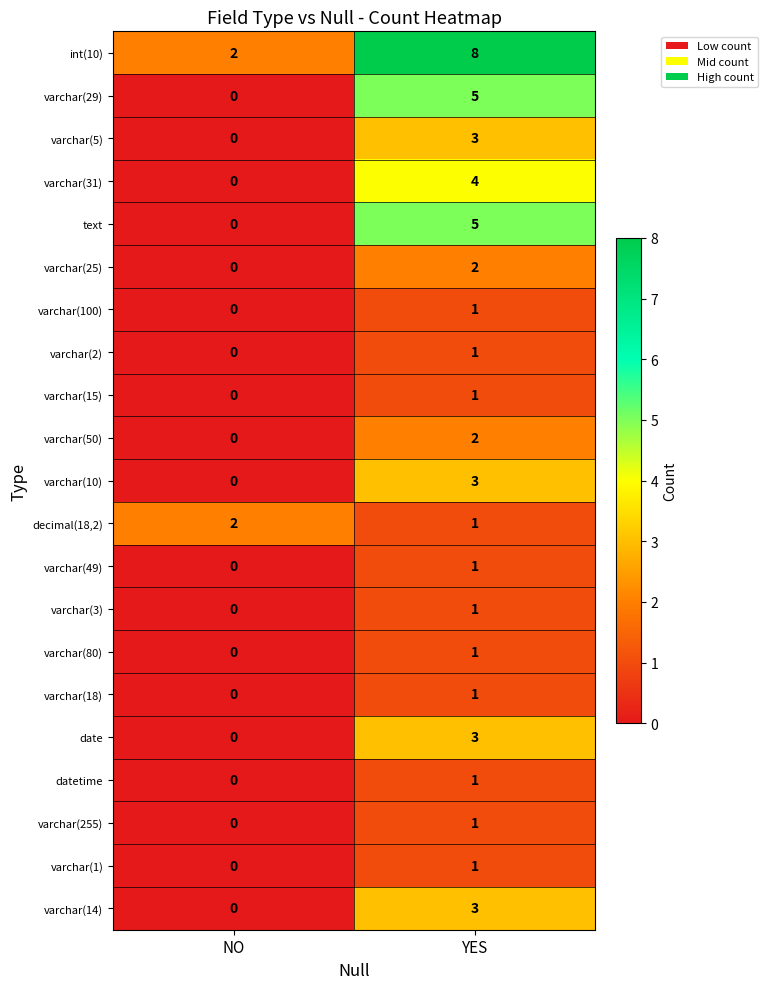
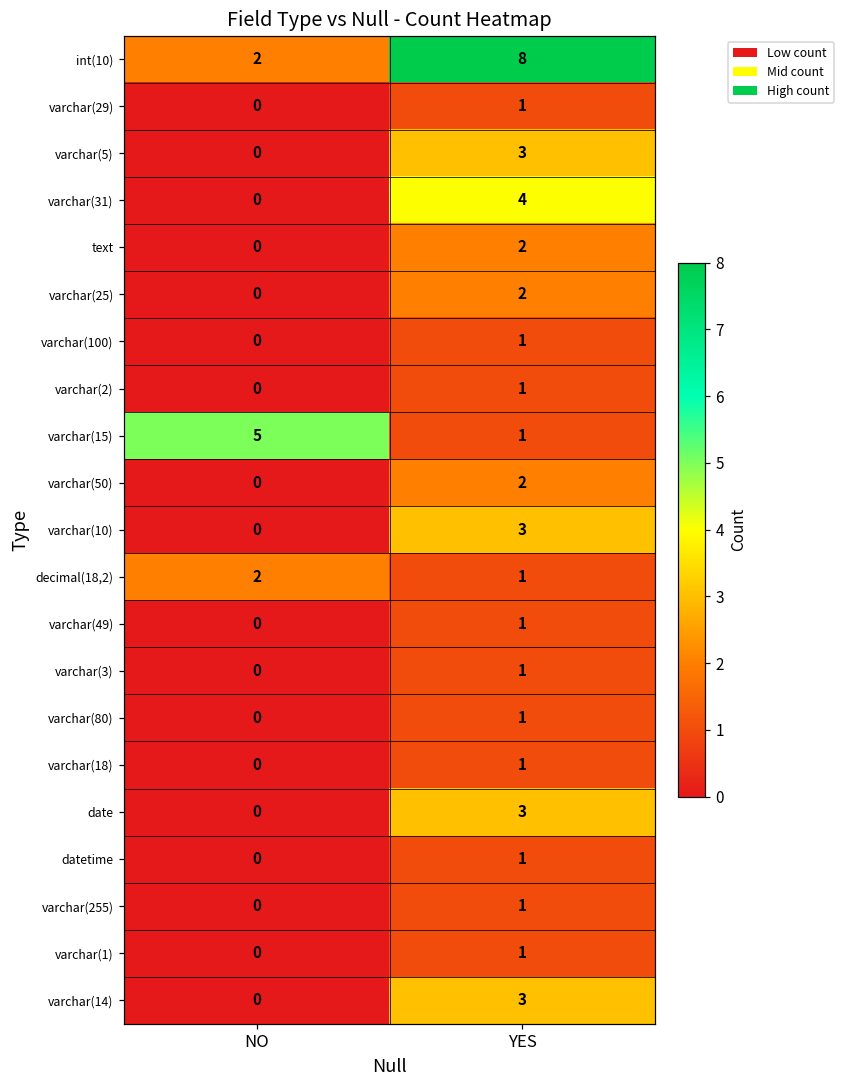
  {
    "int(10)": {
      "NO": 2,
      "YES": 8
    },
    "varchar(29)": {
      "NO": 0,
-     "YES": 5
+     "YES": 1
    },
    "varchar(5)": {
      "NO": 0,
      "YES": 3
    },
    "varchar(31)": {
      "NO": 0,
      "YES": 4
    },
    "text": {
      "NO": 0,
-     "YES": 5
+     "YES": 2
    },
    "varchar(25)": {
      "NO": 0,
      "YES": 2
    },
    "varchar(100)": {
      "NO": 0,
      "YES": 1
    },
    "varchar(2)": {
      "NO": 0,
      "YES": 1
    },
    "varchar(15)": {
-     "NO": 0,
+     "NO": 5,
      "YES": 1
    },
    "varchar(50)": {
      "NO": 0,
      "YES": 2
    },
    "varchar(10)": {
      "NO": 0,
      "YES": 3
    },
    "decimal(18,2)": {
      "NO": 2,
      "YES": 1
    },
    "varchar(49)": {
      "NO": 0,
      "YES": 1
    },
    "varchar(3)": {
      "NO": 0,
      "YES": 1
    },
    "varchar(80)": {
      "NO": 0,
      "YES": 1
    },
    "varchar(18)": {
      "NO": 0,
      "YES": 1
    },
    "date": {
      "NO": 0,
      "YES": 3
    },
    "datetime": {
      "NO": 0,
      "YES": 1
    },
    "varchar(255)": {
      "NO": 0,
      "YES": 1
    },
    "varchar(1)": {
      "NO": 0,
      "YES": 1
    },
    "varchar(14)": {
      "NO": 0,
      "YES": 3
    }
  }
